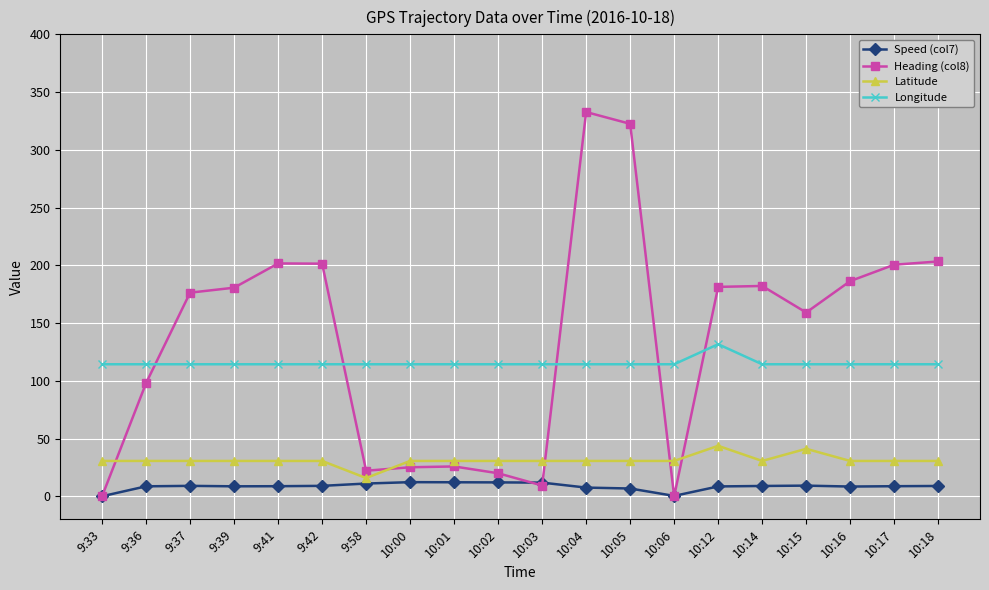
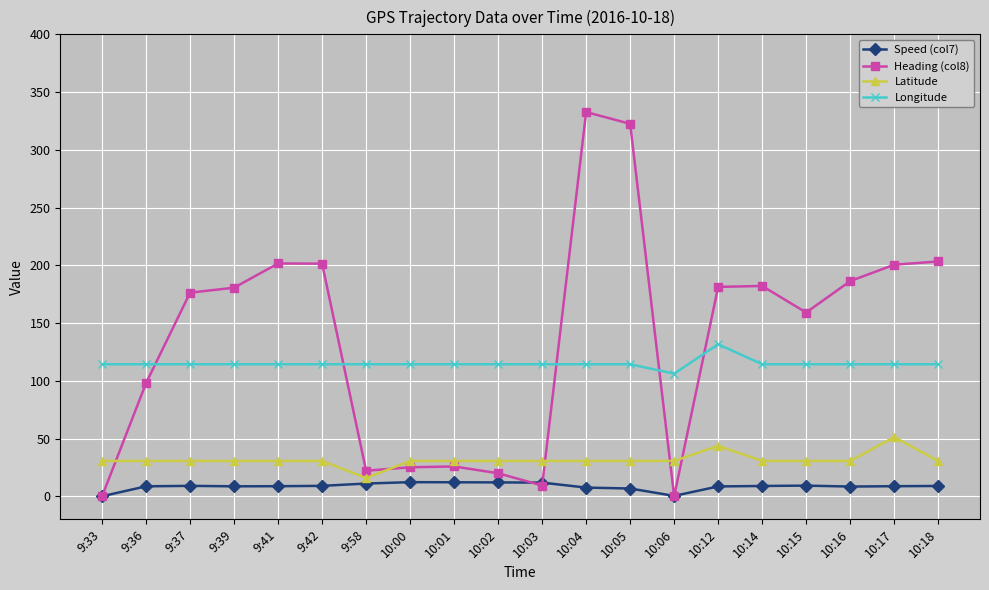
  {
    "Speed (col7)": {
      "9:36": 9,
      "9:37": 9,
      "9:39": 9,
      "9:41": 9,
      "9:42": 9,
      "9:58": 11,
      "10:00": 12,
      "10:01": 12,
      "10:02": 12,
      "10:03": 12,
      "10:04": 8,
      "10:05": 7,
      "10:12": 9,
      "10:14": 9,
      "10:15": 9,
      "10:16": 8,
      "10:17": 9,
      "10:18": 9
    },
    "Heading (col8)": {
      "9:36": 98,
      "9:37": 176,
      "9:39": 181,
      "9:41": 202,
      "9:42": 201,
      "9:58": 22,
      "10:00": 25,
      "10:01": 26,
      "10:02": 20,
      "10:03": 9,
      "10:04": 333,
      "10:05": 323,
      "10:12": 181,
      "10:14": 182,
      "10:15": 159,
      "10:16": 186,
      "10:17": 201,
      "10:18": 203
    },
    "Latitude": {
      "9:33": 31,
      "9:36": 31,
      "9:37": 31,
      "9:39": 31,
      "9:41": 31,
      "9:42": 31,
      "9:58": 16,
      "10:00": 31,
      "10:01": 31,
      "10:02": 31,
      "10:03": 31,
      "10:04": 31,
      "10:05": 31,
      "10:06": 31,
      "10:12": 44,
      "10:14": 31,
-     "10:15": 41,
+     "10:15": 31,
      "10:16": 31,
-     "10:17": 31,
+     "10:17": 51,
      "10:18": 31
    },
    "Longitude": {
      "9:33": 114,
      "9:36": 114,
      "9:37": 114,
      "9:39": 114,
      "9:41": 114,
      "9:42": 114,
      "9:58": 114,
      "10:00": 114,
      "10:01": 114,
      "10:02": 114,
      "10:03": 114,
      "10:04": 114,
      "10:05": 114,
-     "10:06": 114,
+     "10:06": 106,
      "10:12": 132,
      "10:14": 114,
      "10:15": 114,
      "10:16": 114,
      "10:17": 114,
      "10:18": 114
    }
  }
